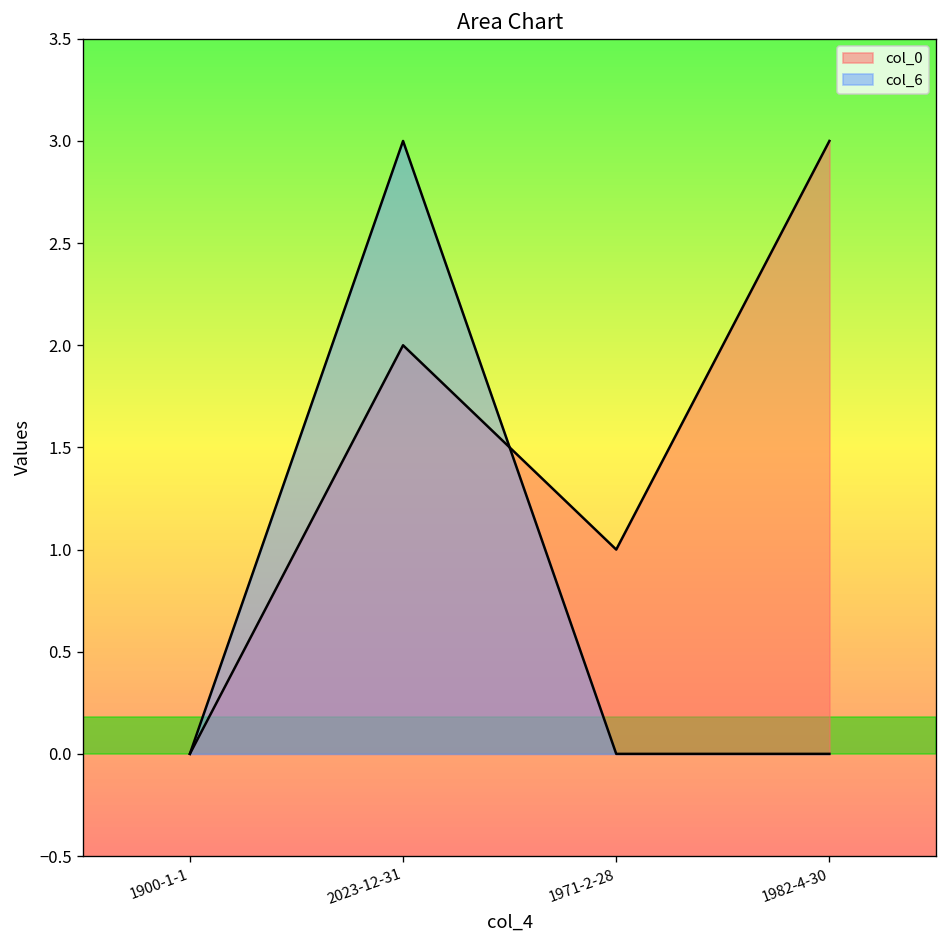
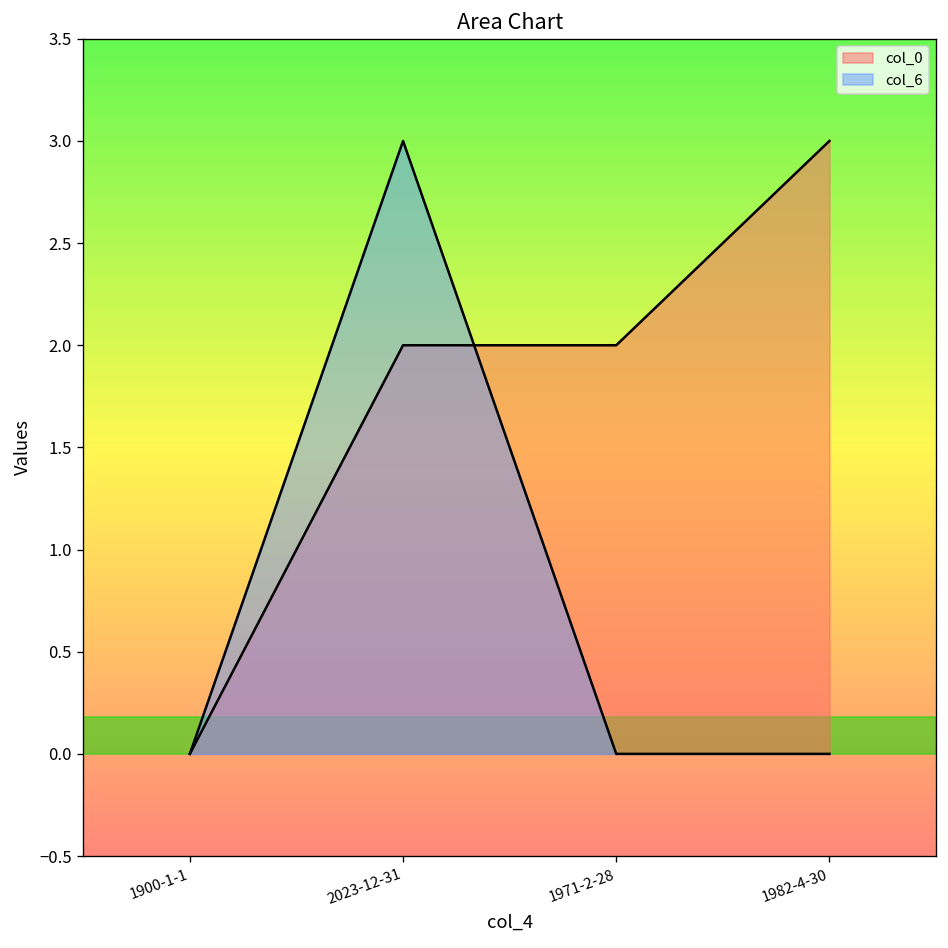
  {
    "col_0": {
      "2023-12-31": 2,
-     "1971-2-28": 1,
+     "1971-2-28": 2,
      "1982-4-30": 3
    },
    "col_6": {
      "2023-12-31": 3
    }
  }
